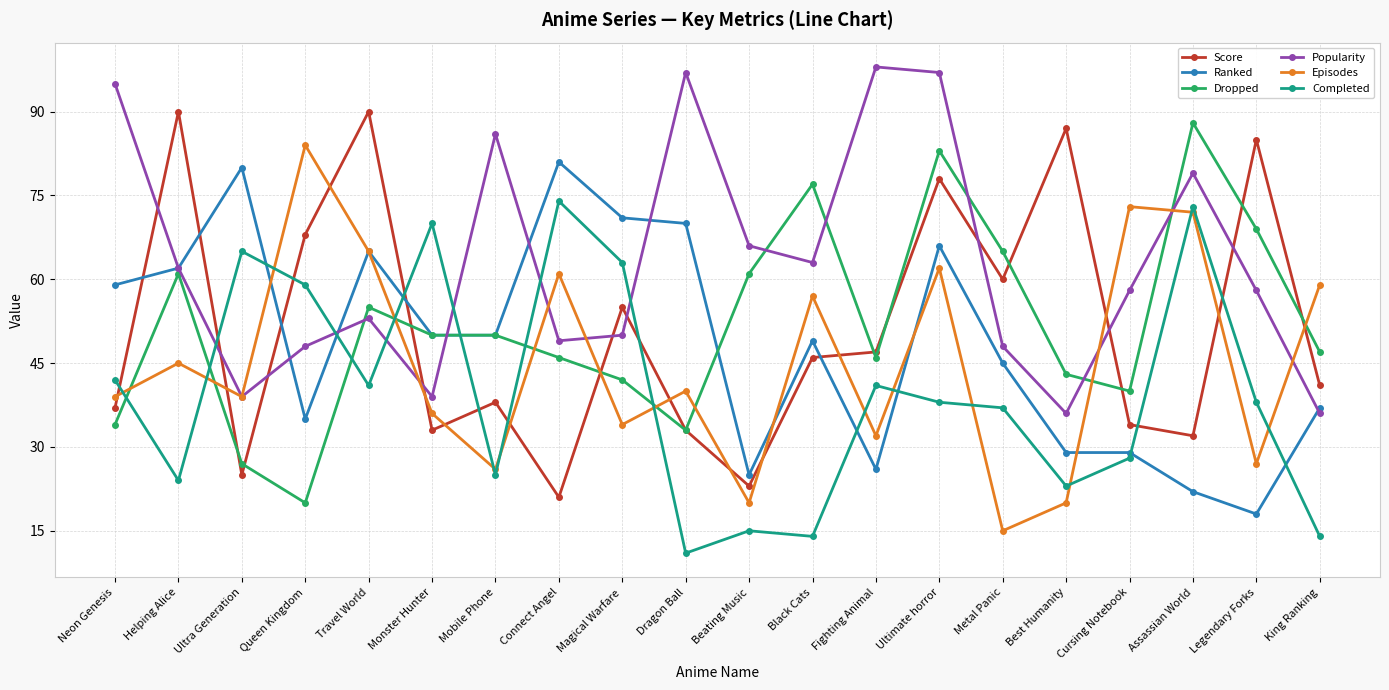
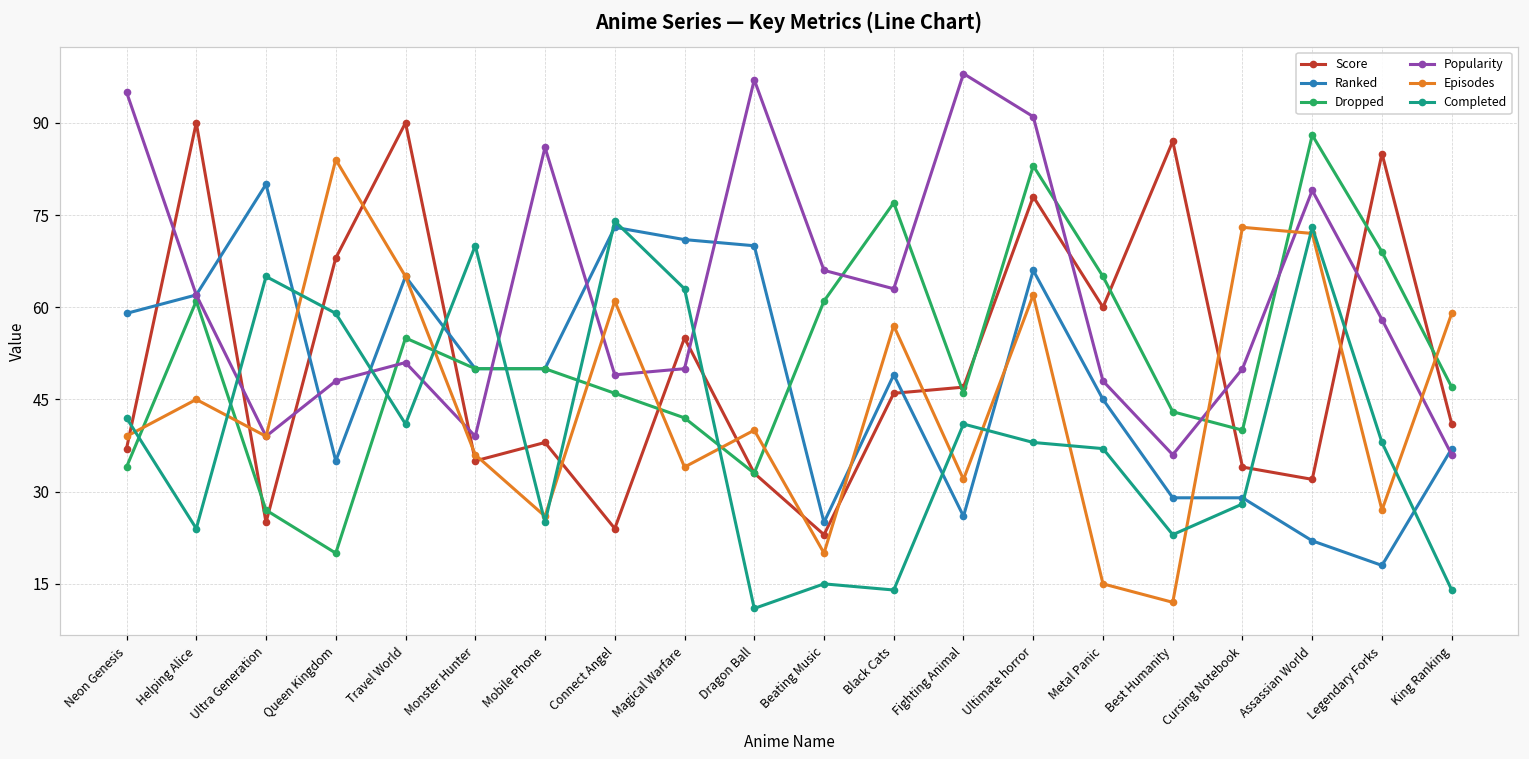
  {
    "Score": {
      "Neon Genesis": 37,
      "Helping Alice": 90,
      "Ultra Generation": 25,
      "Queen Kingdom": 68,
      "Travel World": 90,
-     "Monster Hunter": 33,
+     "Monster Hunter": 35,
      "Mobile Phone": 38,
-     "Connect Angel": 21,
+     "Connect Angel": 24,
      "Magical Warfare": 55,
      "Beating Music": 23,
      "Black Cats": 46,
      "Fighting Animal": 47,
      "Ultimate horror": 78,
      "Metal Panic": 60,
      "Best Humanity": 87,
      "Cursing Notebook": 34,
      "Assassian World": 32,
      "Legendary Forks": 85,
      "King Ranking": 41
    },
    "Ranked": {
      "Neon Genesis": 59,
      "Ultra Generation": 80,
      "Queen Kingdom": 35,
-     "Connect Angel": 81,
+     "Connect Angel": 73,
      "Magical Warfare": 71,
      "Dragon Ball": 70,
      "Beating Music": 25,
      "Black Cats": 49,
      "Fighting Animal": 26,
      "Ultimate horror": 66,
      "Metal Panic": 45,
      "Best Humanity": 29,
      "Cursing Notebook": 29,
      "Assassian World": 22,
      "Legendary Forks": 18,
      "King Ranking": 37
    },
    "Popularity": {
      "Neon Genesis": 95,
      "Queen Kingdom": 48,
-     "Travel World": 53,
+     "Travel World": 51,
      "Monster Hunter": 39,
      "Mobile Phone": 86,
      "Connect Angel": 49,
      "Magical Warfare": 50,
      "Dragon Ball": 97,
      "Beating Music": 66,
      "Black Cats": 63,
      "Fighting Animal": 98,
-     "Ultimate horror": 97,
+     "Ultimate horror": 91,
      "Metal Panic": 48,
      "Best Humanity": 36,
-     "Cursing Notebook": 58,
+     "Cursing Notebook": 50,
      "Assassian World": 79,
      "Legendary Forks": 58,
      "King Ranking": 36
    },
    "Episodes": {
      "Neon Genesis": 39,
      "Helping Alice": 45,
      "Queen Kingdom": 84,
      "Monster Hunter": 36,
      "Mobile Phone": 26,
      "Connect Angel": 61,
      "Magical Warfare": 34,
      "Dragon Ball": 40,
      "Beating Music": 20,
      "Black Cats": 57,
      "Fighting Animal": 32,
      "Ultimate horror": 62,
      "Metal Panic": 15,
-     "Best Humanity": 20,
+     "Best Humanity": 12,
      "Cursing Notebook": 73,
      "Assassian World": 72,
      "Legendary Forks": 27,
      "King Ranking": 59
    }
  }
